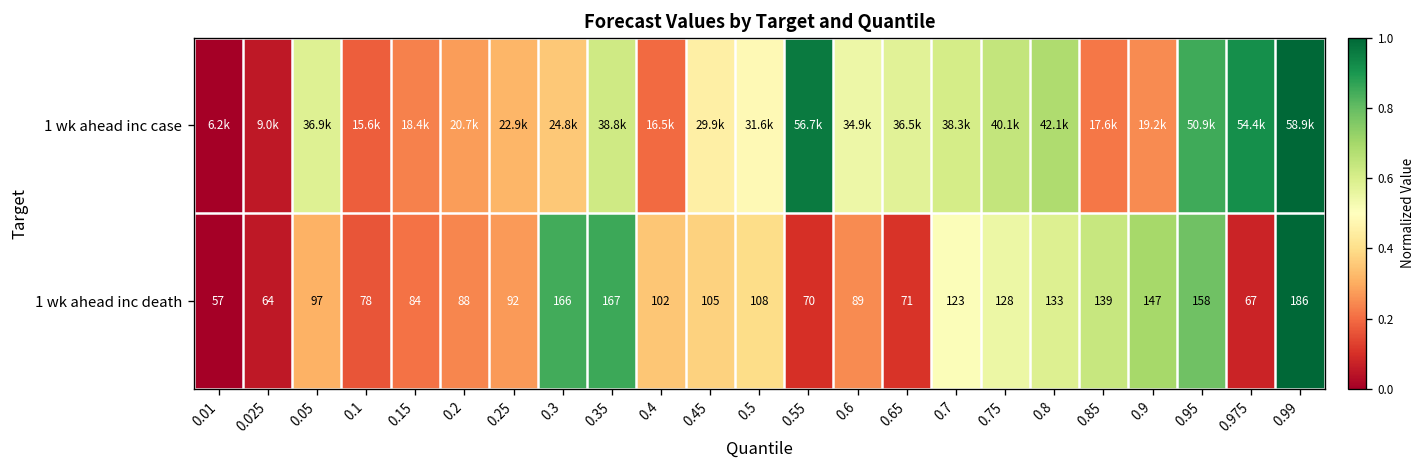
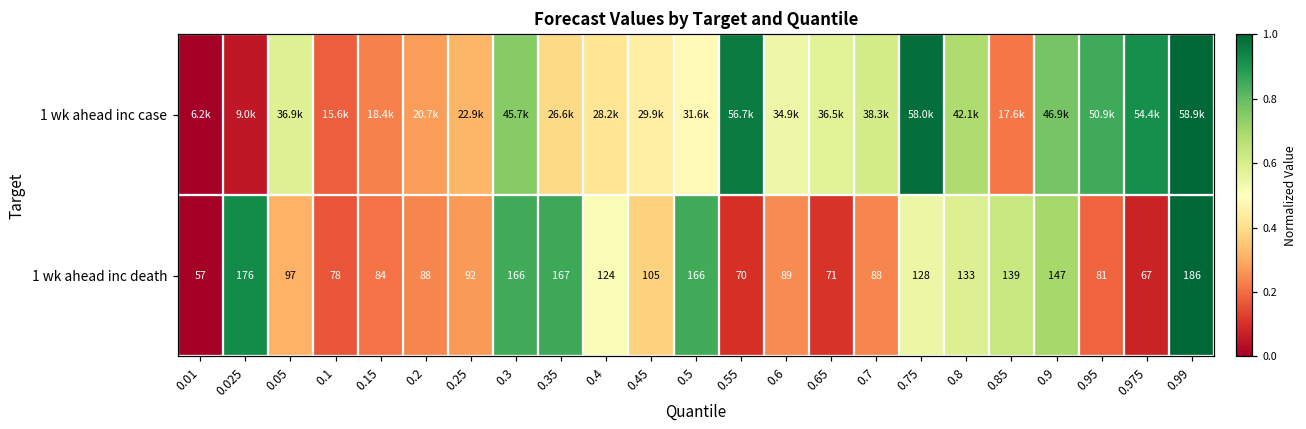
  {
    "1 wk ahead inc case": {
      "0.01": "6.2k",
      "0.025": "9.0k",
      "0.05": "36.9k",
      "0.1": "15.6k",
      "0.15": "18.4k",
      "0.2": "20.7k",
      "0.25": "22.9k",
-     "0.3": "24.8k",
-     "0.35": "38.8k",
-     "0.4": "16.5k",
+     "0.3": "45.7k",
+     "0.35": "26.6k",
+     "0.4": "28.2k",
      "0.45": "29.9k",
      "0.5": "31.6k",
      "0.55": "56.7k",
      "0.6": "34.9k",
      "0.65": "36.5k",
      "0.7": "38.3k",
-     "0.75": "40.1k",
+     "0.75": "58.0k",
      "0.8": "42.1k",
      "0.85": "17.6k",
-     "0.9": "19.2k",
+     "0.9": "46.9k",
      "0.95": "50.9k",
      "0.975": "54.4k",
      "0.99": "58.9k"
    },
    "1 wk ahead inc death": {
      "0.01": "57",
-     "0.025": "64",
+     "0.025": "176",
      "0.05": "97",
      "0.1": "78",
      "0.15": "84",
      "0.2": "88",
      "0.25": "92",
      "0.3": "166",
      "0.35": "167",
-     "0.4": "102",
+     "0.4": "124",
      "0.45": "105",
-     "0.5": "108",
+     "0.5": "166",
      "0.55": "70",
      "0.6": "89",
      "0.65": "71",
-     "0.7": "123",
+     "0.7": "88",
      "0.75": "128",
      "0.8": "133",
      "0.85": "139",
      "0.9": "147",
-     "0.95": "158",
+     "0.95": "81",
      "0.975": "67",
      "0.99": "186"
    }
  }
